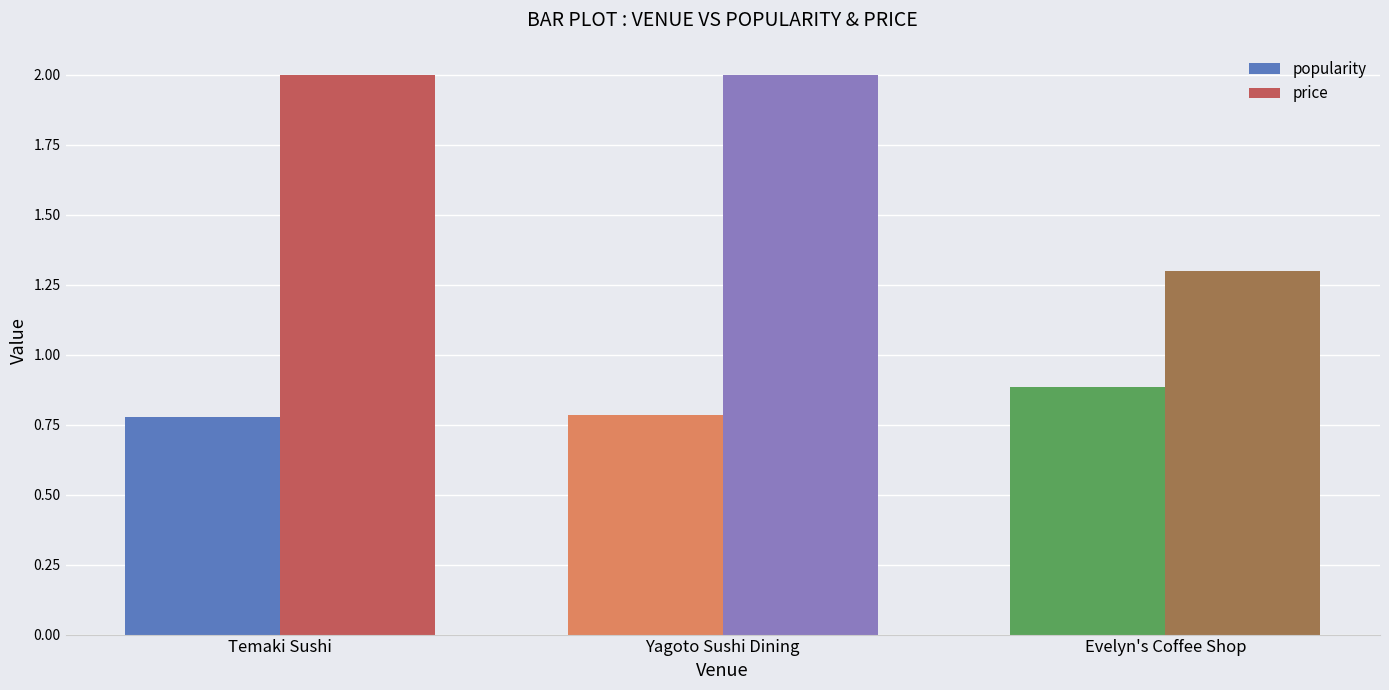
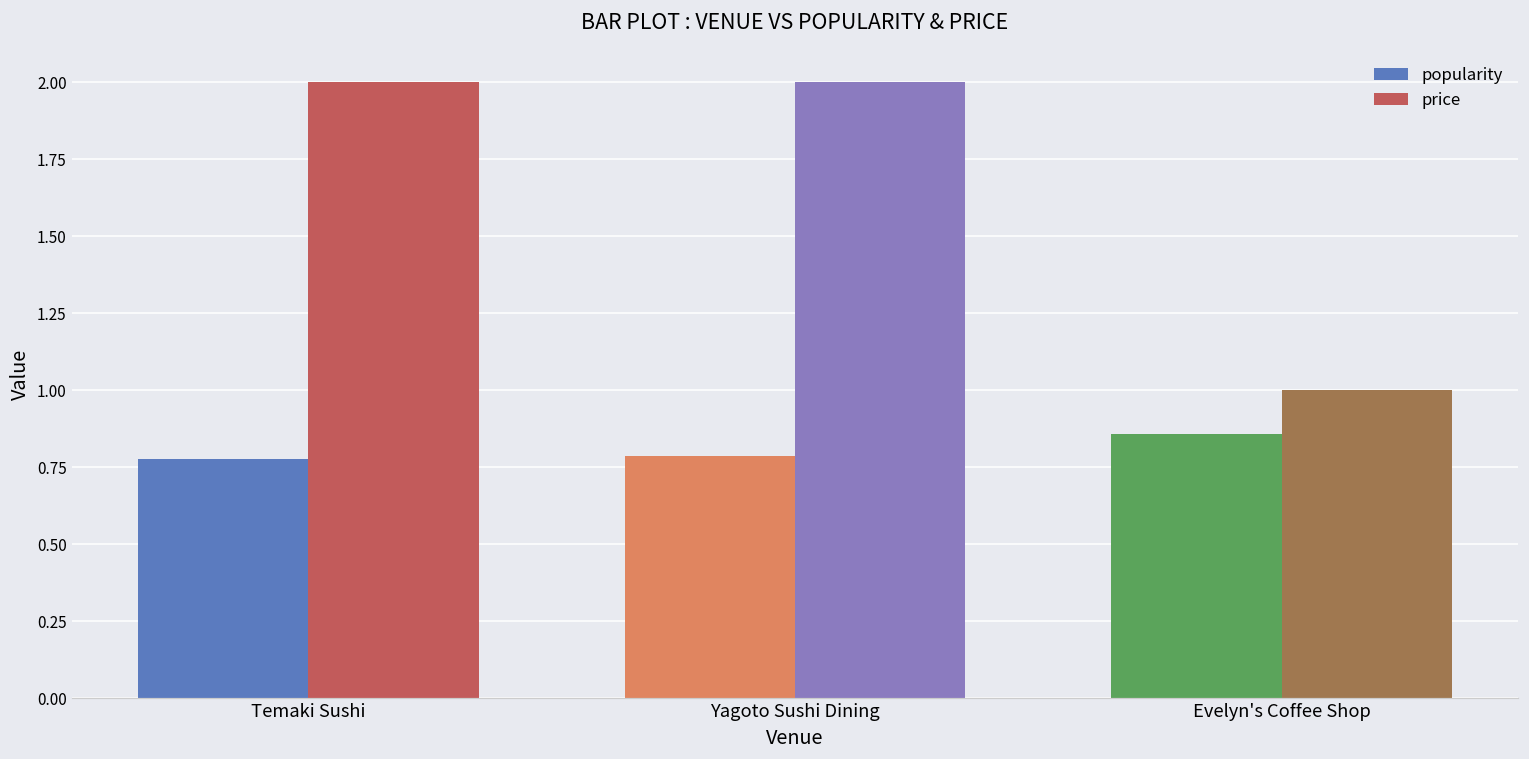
  {
    "popularity": {
      "Temaki Sushi": 0.78,
      "Yagoto Sushi Dining": 0.79,
-     "Evelyn's Coffee Shop": 0.89
+     "Evelyn's Coffee Shop": 0.86
    },
    "price": {
      "Temaki Sushi": 2.0,
      "Yagoto Sushi Dining": 2.0,
-     "Evelyn's Coffee Shop": 1.3
+     "Evelyn's Coffee Shop": 1.0
    }
  }
